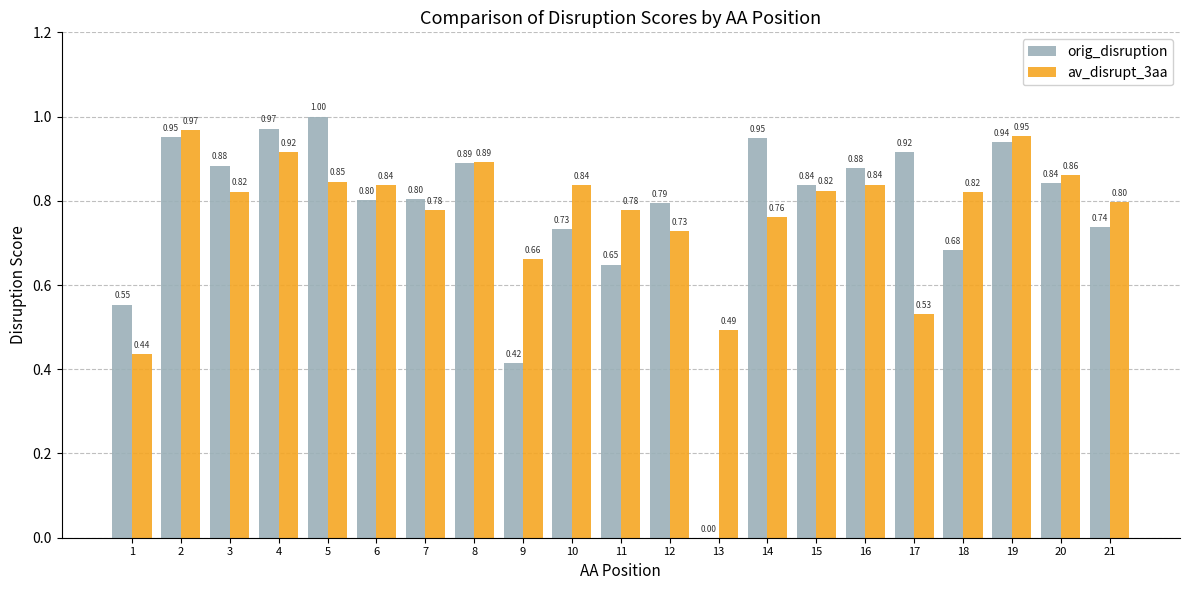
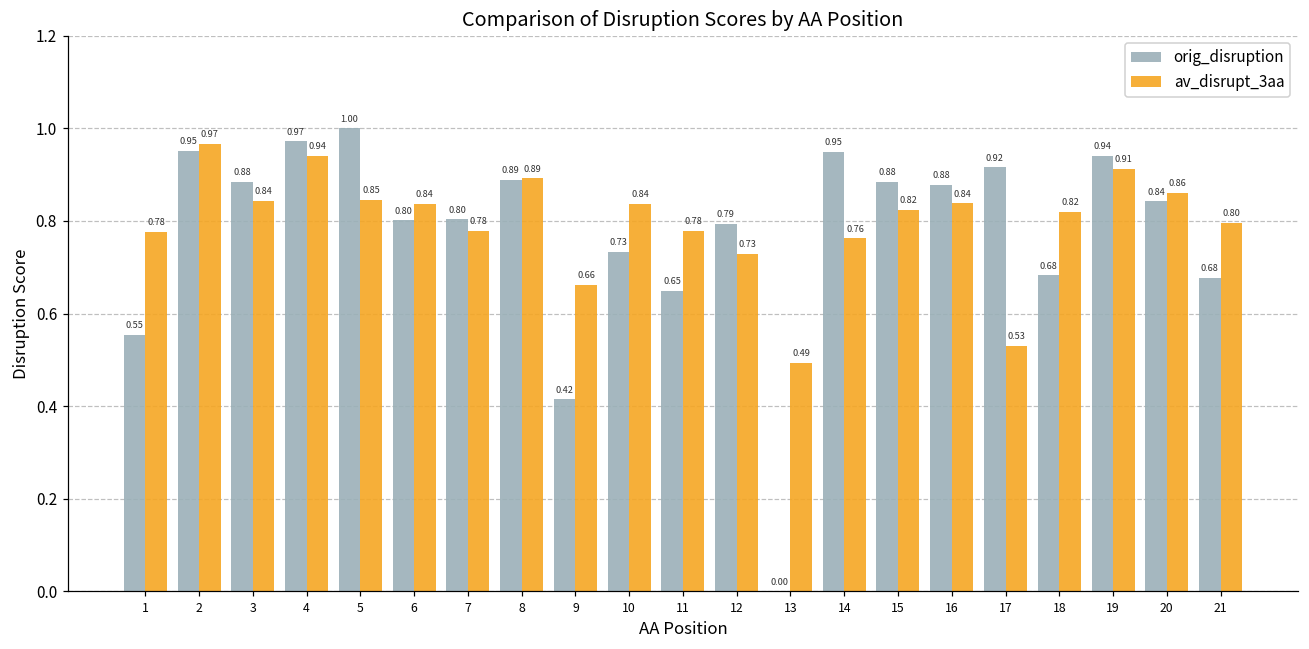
  {
    "orig_disruption": {
      "1": 0.55,
      "2": 0.95,
      "3": 0.88,
      "4": 0.97,
      "5": 1.00,
      "6": 0.80,
      "7": 0.80,
      "8": 0.89,
      "9": 0.42,
      "10": 0.73,
      "11": 0.65,
      "12": 0.79,
      "13": 0.00,
      "14": 0.95,
-     "15": 0.84,
+     "15": 0.88,
      "16": 0.88,
      "17": 0.92,
      "18": 0.68,
      "19": 0.94,
      "20": 0.84,
-     "21": 0.74
+     "21": 0.68
    },
    "av_disrupt_3aa": {
-     "1": 0.44,
+     "1": 0.78,
      "2": 0.97,
-     "3": 0.82,
-     "4": 0.92,
+     "3": 0.84,
+     "4": 0.94,
      "5": 0.85,
      "6": 0.84,
      "7": 0.78,
      "8": 0.89,
      "9": 0.66,
      "10": 0.84,
      "11": 0.78,
      "12": 0.73,
      "13": 0.49,
      "14": 0.76,
      "15": 0.82,
      "16": 0.84,
      "17": 0.53,
      "18": 0.82,
-     "19": 0.95,
+     "19": 0.91,
      "20": 0.86,
      "21": 0.80
    }
  }
